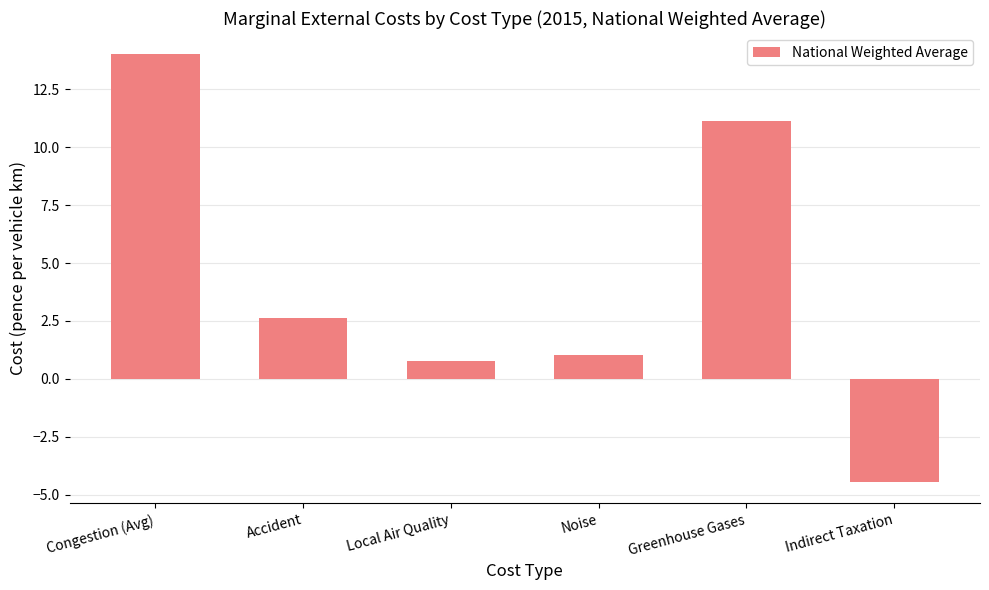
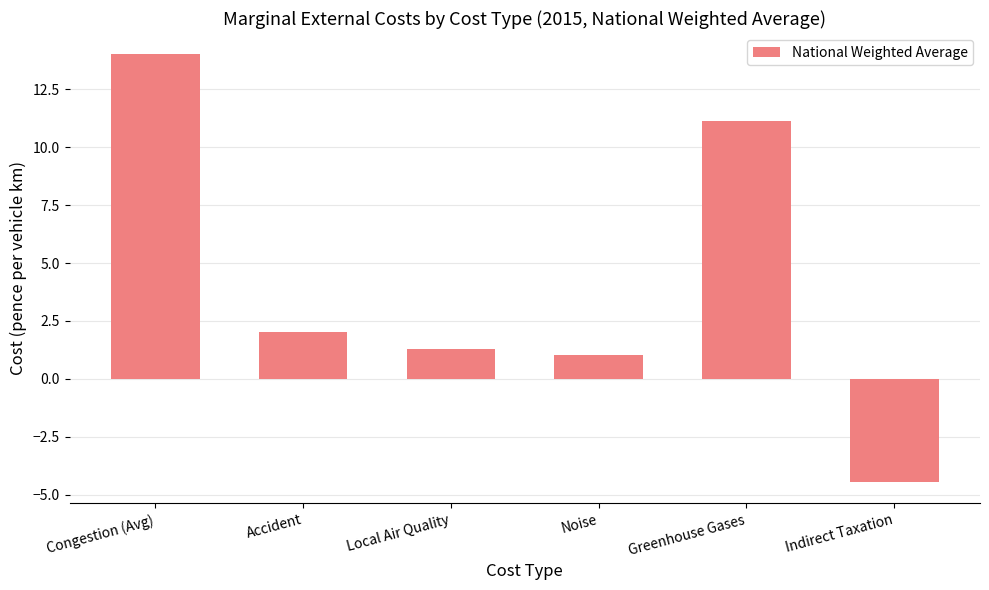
  {
    "Congestion (Avg)": 14.0,
-   "Accident": 2.6,
-   "Local Air Quality": 0.8,
+   "Accident": 2.0,
+   "Local Air Quality": 1.3,
    "Noise": 1.0,
    "Greenhouse Gases": 11.1,
    "Indirect Taxation": -4.4
  }
